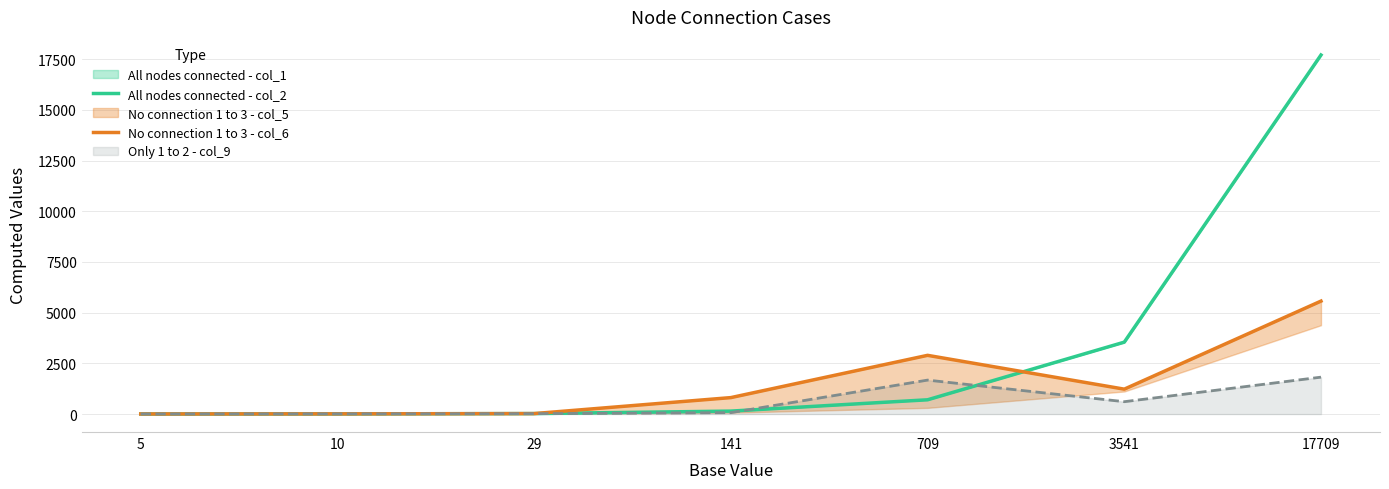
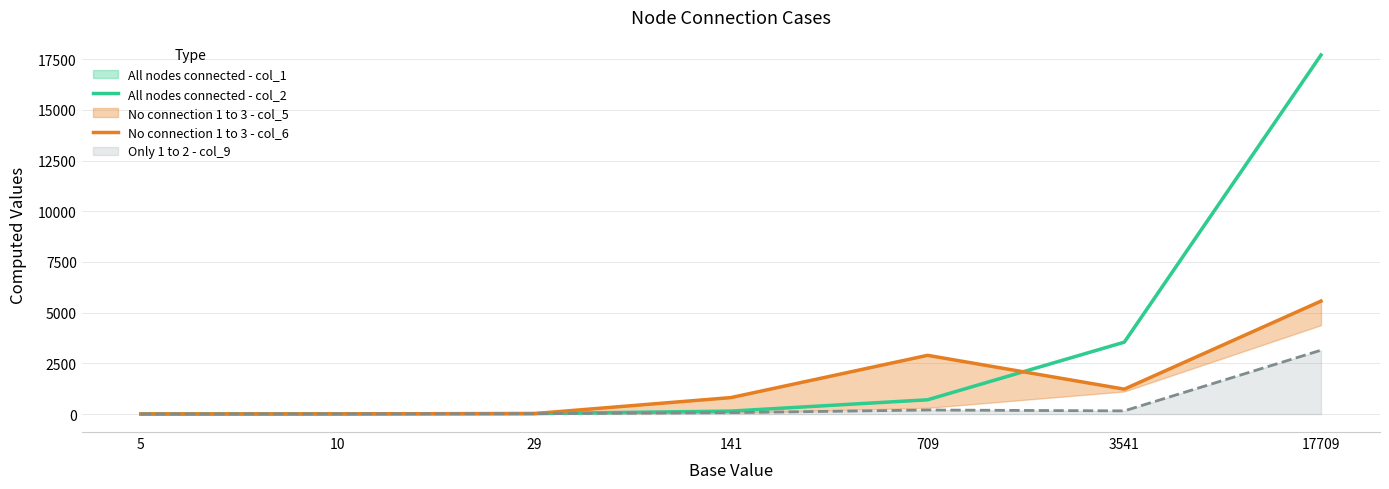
  {
    "No connection 1 to 3 - col_5": {
      "141": 800,
      "709": 2900,
      "3541": 1200,
      "17709": 5600
    },
    "Only 1 to 2 - col_9": {
-     "709": 1700,
-     "3541": 600,
-     "17709": 1800
+     "709": 200,
+     "3541": 200,
+     "17709": 3100
    }
  }
